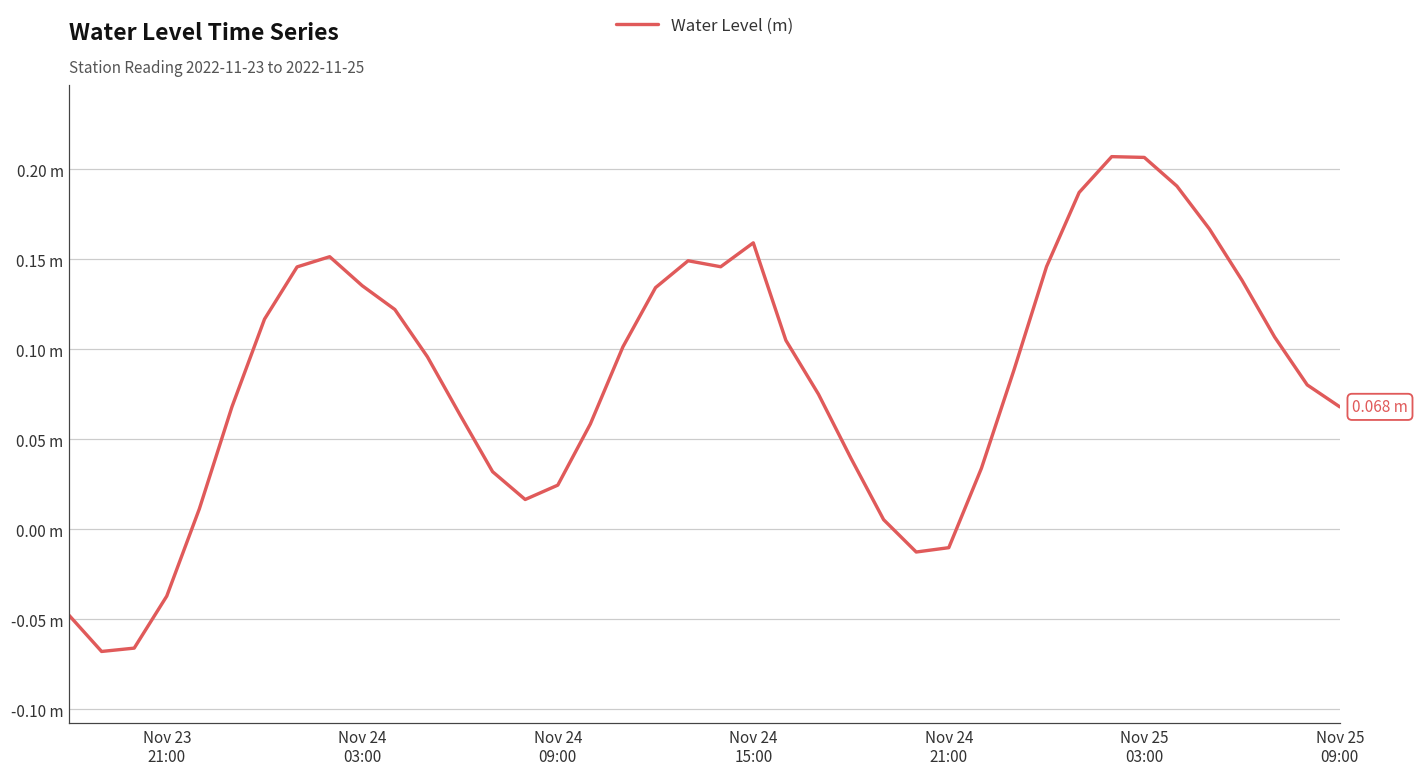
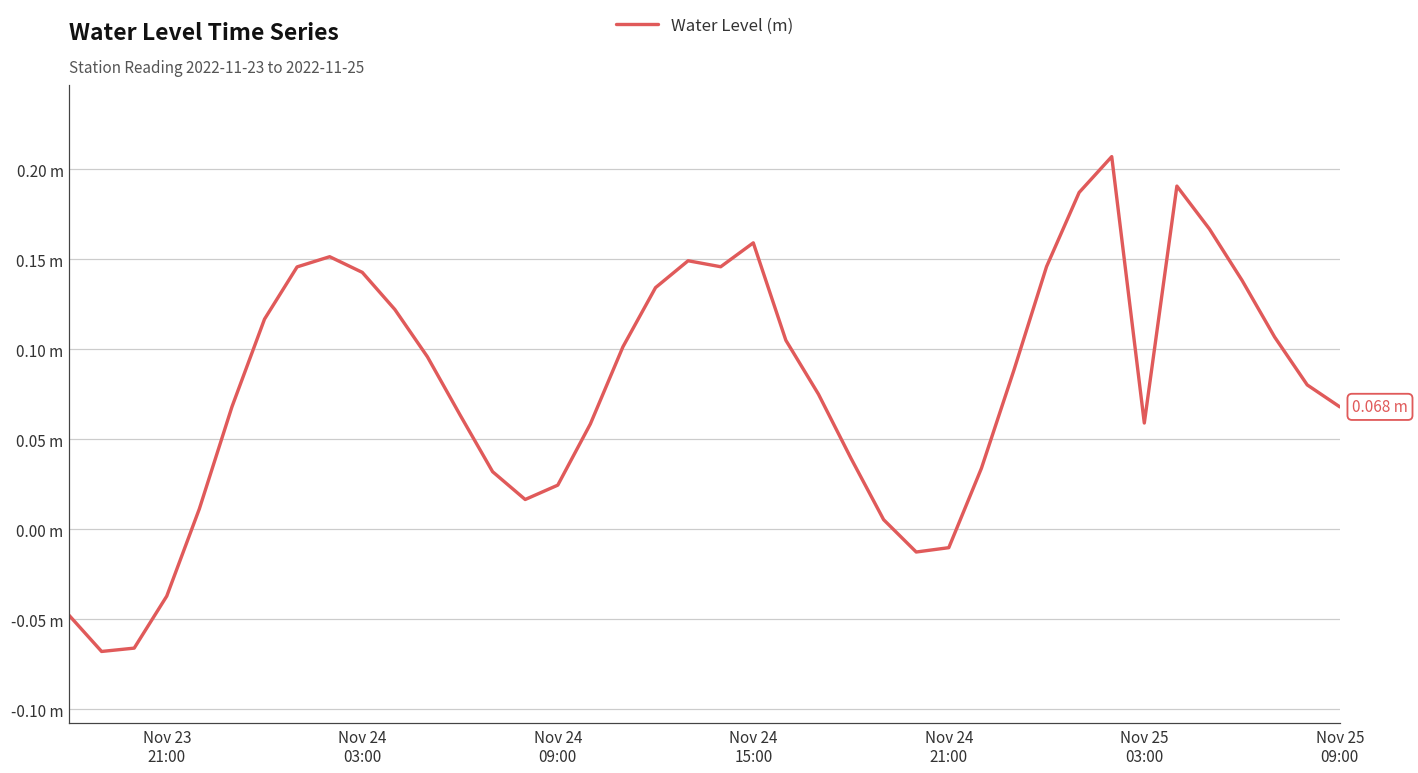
  {
    "Nov 23 21:00": "-0.037 m",
-   "Nov 24 03:00": "0.135 m",
+   "Nov 24 03:00": "0.143 m",
    "Nov 24 09:00": "0.025 m",
    "Nov 24 15:00": "0.159 m",
    "Nov 24 21:00": "-0.010 m",
-   "Nov 25 03:00": "0.207 m"
+   "Nov 25 03:00": "0.059 m"
  }
